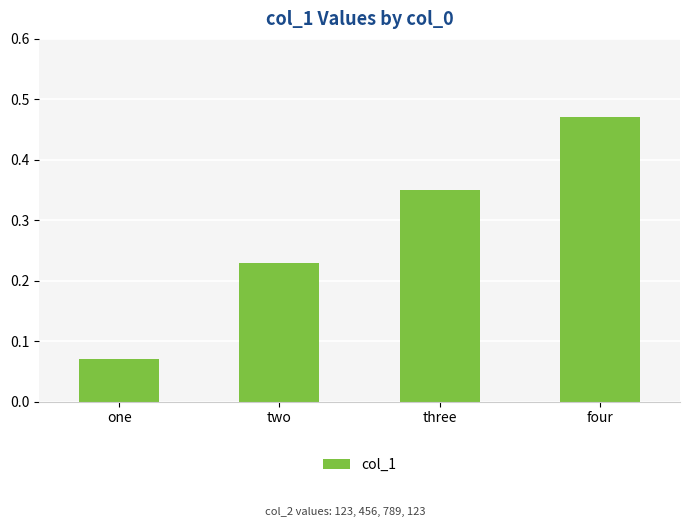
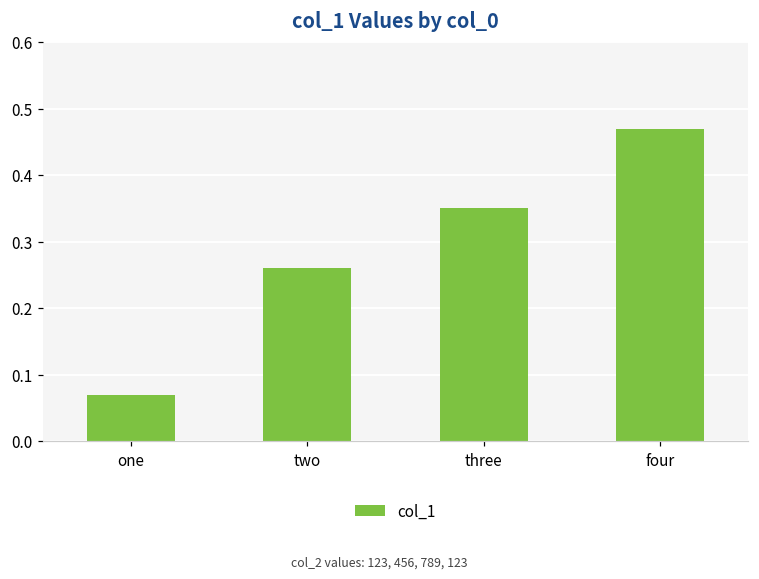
  {
    "one": 0.07,
-   "two": 0.23,
+   "two": 0.26,
    "three": 0.35,
    "four": 0.47
  }
